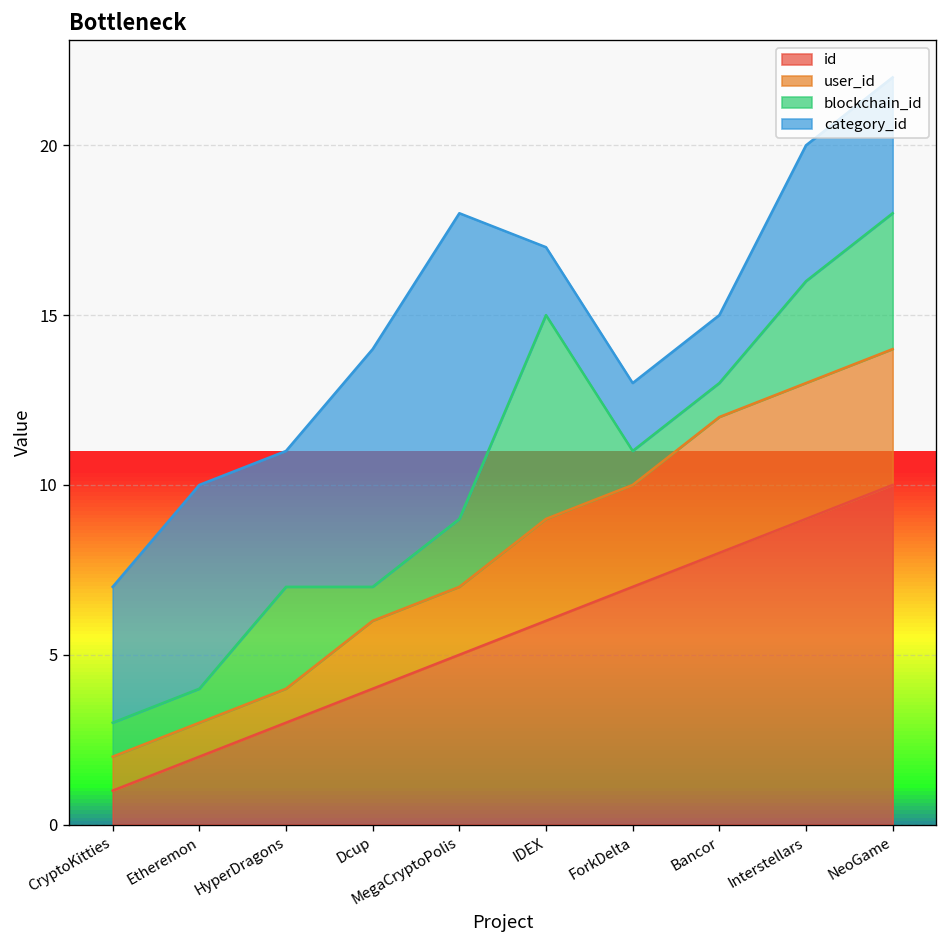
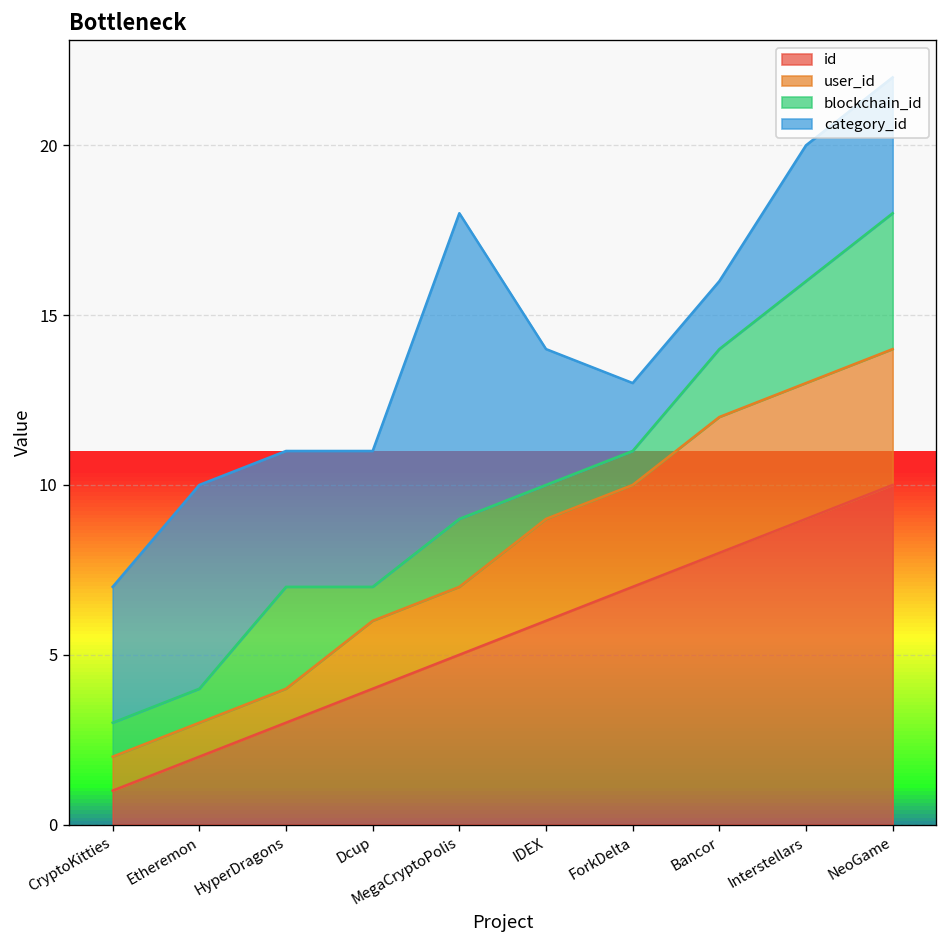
  {
    "blockchain_id": {
      "CryptoKitties": 1,
      "Etheremon": 1,
      "HyperDragons": 3,
      "Dcup": 1,
      "MegaCryptoPolis": 2,
-     "IDEX": 6,
+     "IDEX": 1,
      "ForkDelta": 1,
-     "Bancor": 1,
+     "Bancor": 2,
      "Interstellars": 3,
      "NeoGame": 4
    },
    "category_id": {
      "CryptoKitties": 4,
      "Etheremon": 6,
      "HyperDragons": 4,
-     "Dcup": 7,
+     "Dcup": 4,
      "MegaCryptoPolis": 9,
-     "IDEX": 2,
+     "IDEX": 4,
      "ForkDelta": 2,
      "Bancor": 2,
      "Interstellars": 4
    }
  }
